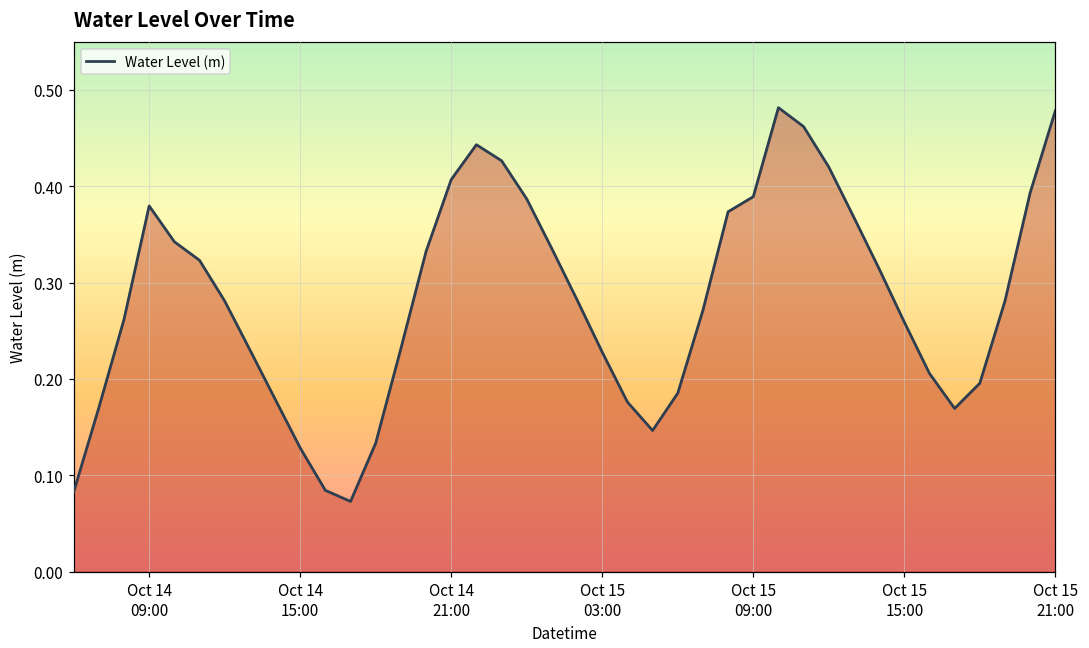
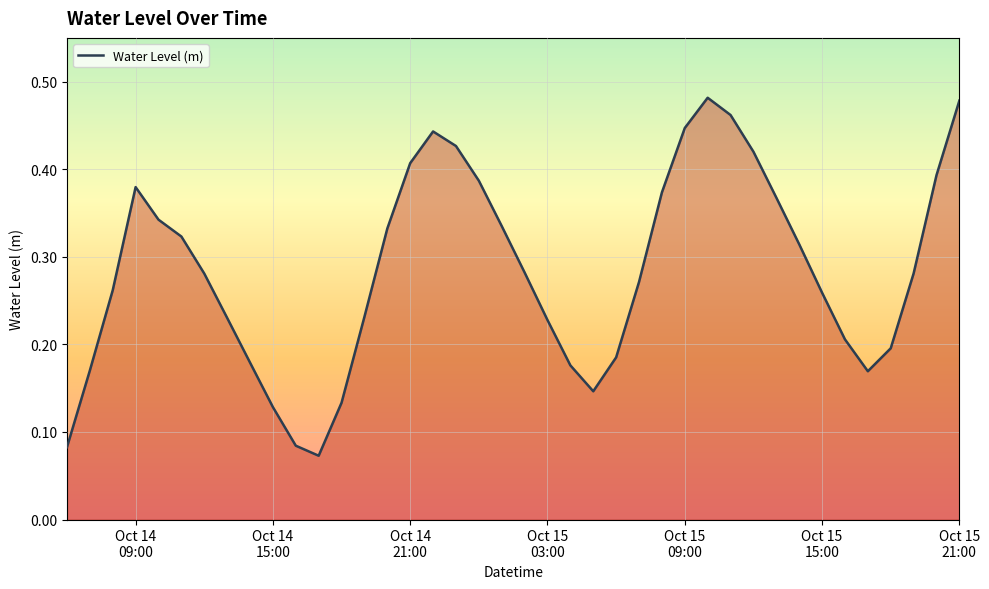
  {
    "Oct 14 09:00": 0.38,
    "Oct 14 15:00": 0.13,
    "Oct 14 21:00": 0.41,
    "Oct 15 03:00": 0.23,
-   "Oct 15 09:00": 0.39,
+   "Oct 15 09:00": 0.45,
    "Oct 15 15:00": 0.26,
    "Oct 15 21:00": 0.48
  }
